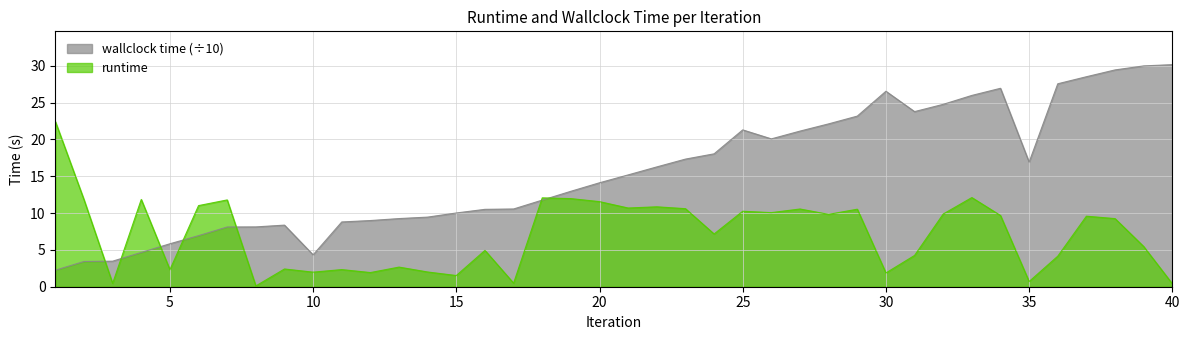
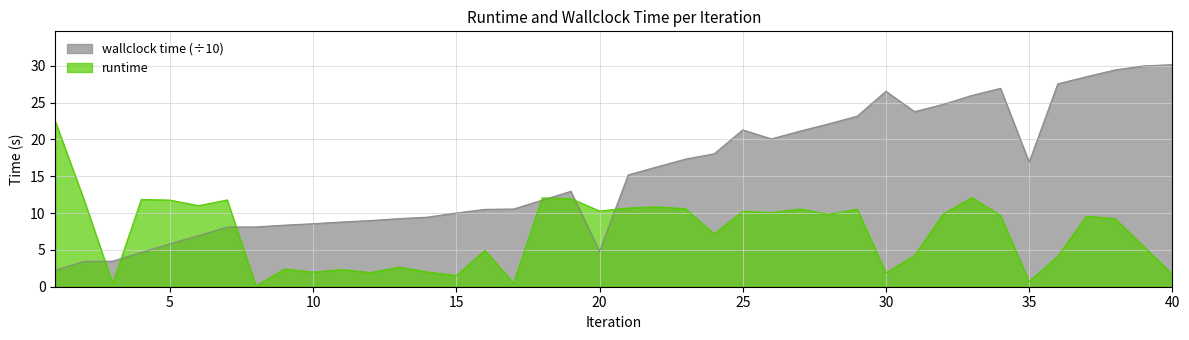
  {
    "wallclock time (÷10)": {
      "5": 6,
-     "10": 4,
+     "10": 9,
      "15": 10,
-     "20": 14,
+     "20": 5,
      "25": 21,
      "30": 27,
      "35": 17,
      "40": 30
    },
    "runtime": {
-     "5": 2,
+     "5": 12,
      "10": 2,
      "15": 2,
-     "20": 12,
+     "20": 10,
      "25": 10,
      "30": 2,
      "35": 1,
-     "40": 0
+     "40": 2
    }
  }
